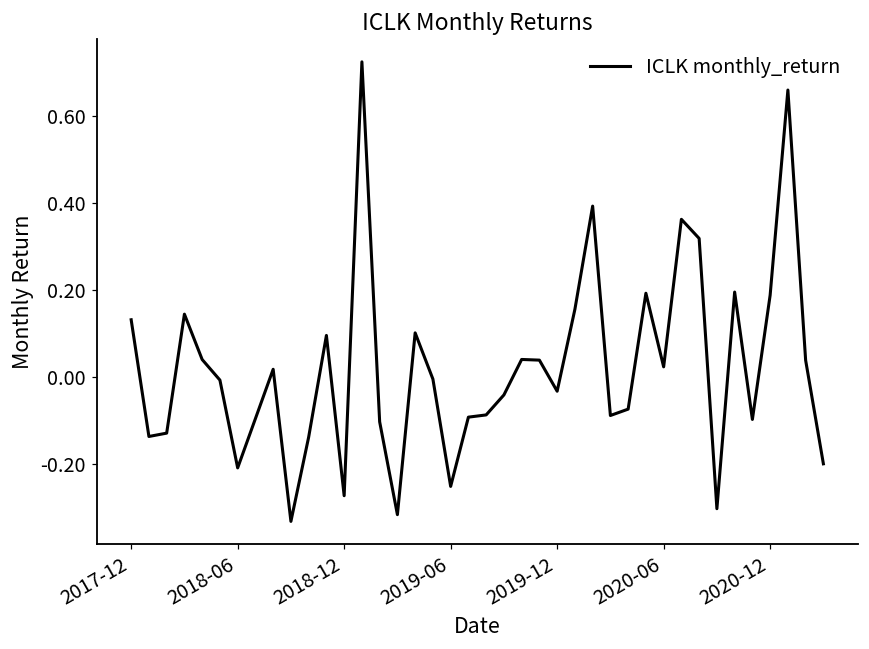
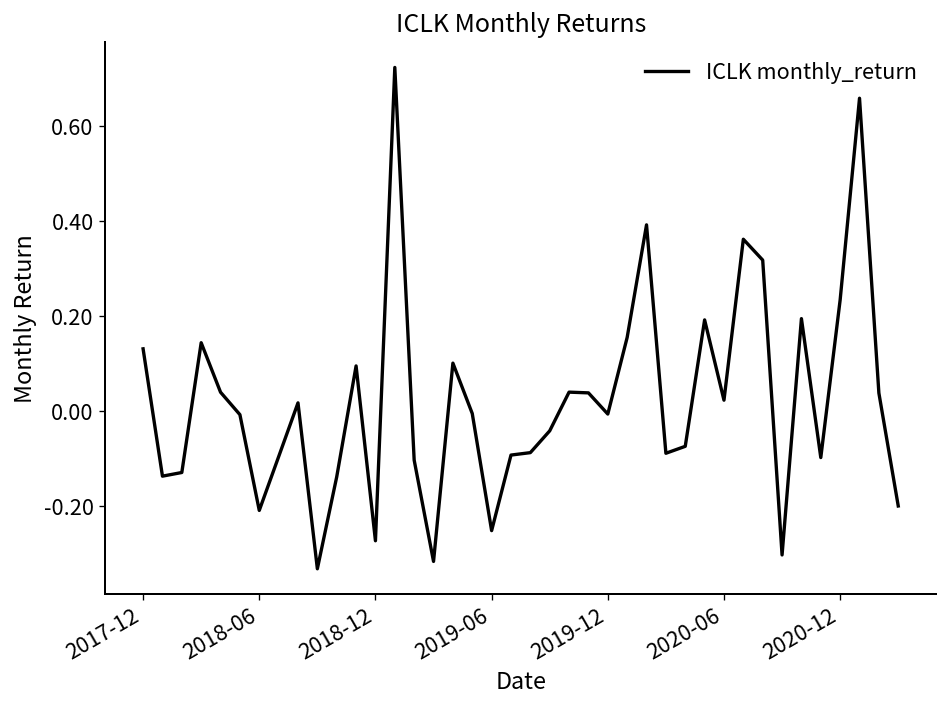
  {
    "2017-12": 0.13,
    "2018-06": -0.21,
    "2018-12": -0.27,
    "2019-06": -0.25,
-   "2019-12": -0.03,
+   "2019-12": -0.01,
    "2020-06": 0.02,
-   "2020-12": 0.19
+   "2020-12": 0.23
  }
